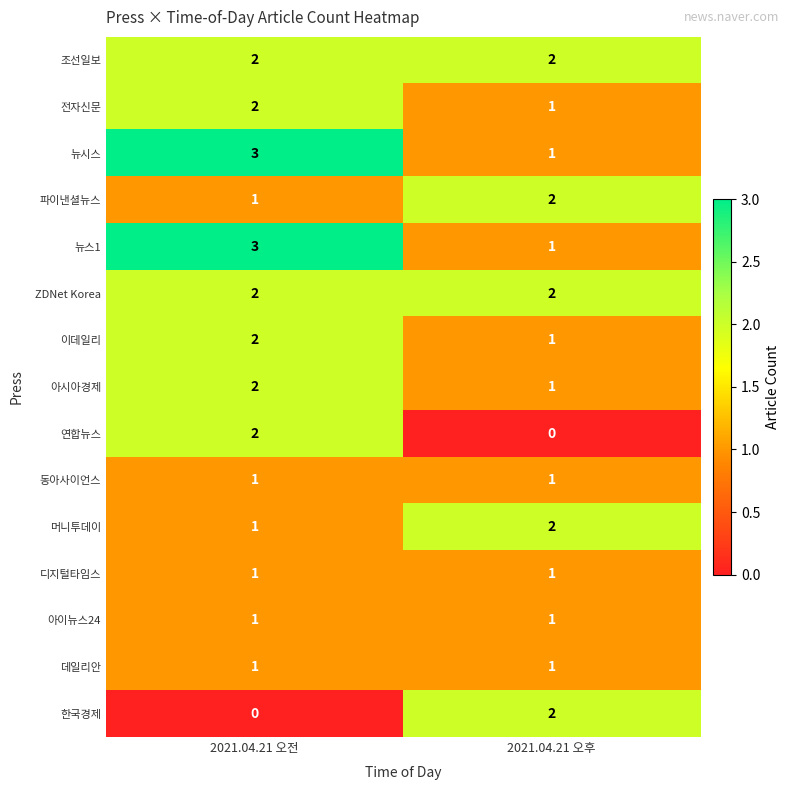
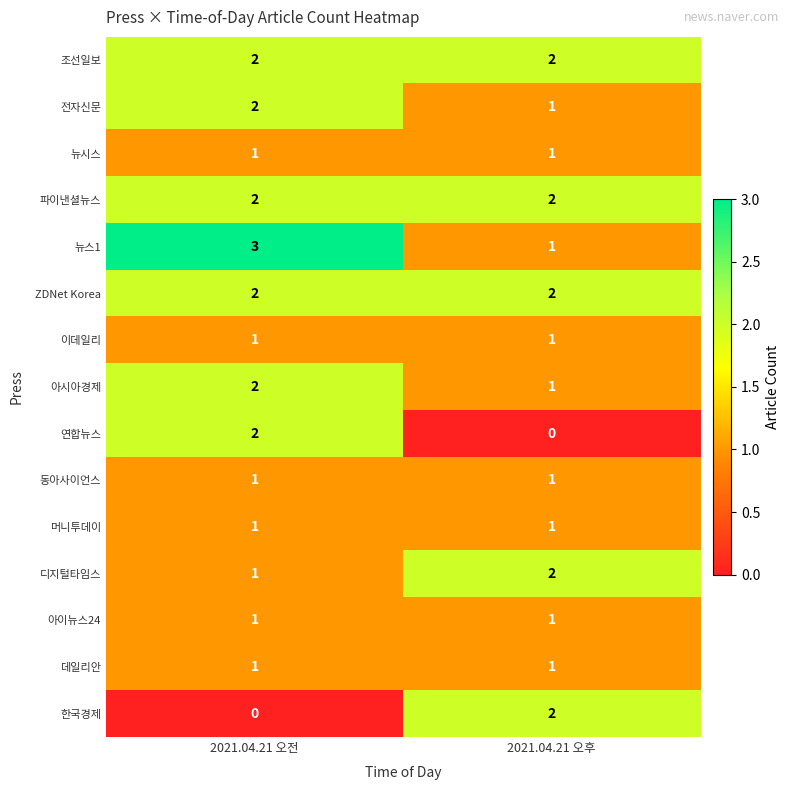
  {
    "조선일보": {
      "2021.04.21 오전": 2,
      "2021.04.21 오후": 2
    },
    "전자신문": {
      "2021.04.21 오전": 2,
      "2021.04.21 오후": 1
    },
    "뉴시스": {
-     "2021.04.21 오전": 3,
+     "2021.04.21 오전": 1,
      "2021.04.21 오후": 1
    },
    "파이낸셜뉴스": {
-     "2021.04.21 오전": 1,
+     "2021.04.21 오전": 2,
      "2021.04.21 오후": 2
    },
    "뉴스1": {
      "2021.04.21 오전": 3,
      "2021.04.21 오후": 1
    },
    "ZDNet Korea": {
      "2021.04.21 오전": 2,
      "2021.04.21 오후": 2
    },
    "이데일리": {
-     "2021.04.21 오전": 2,
+     "2021.04.21 오전": 1,
      "2021.04.21 오후": 1
    },
    "아시아경제": {
      "2021.04.21 오전": 2,
      "2021.04.21 오후": 1
    },
    "연합뉴스": {
      "2021.04.21 오전": 2,
      "2021.04.21 오후": 0
    },
    "동아사이언스": {
      "2021.04.21 오전": 1,
      "2021.04.21 오후": 1
    },
    "머니투데이": {
      "2021.04.21 오전": 1,
-     "2021.04.21 오후": 2
+     "2021.04.21 오후": 1
    },
    "디지털타임스": {
      "2021.04.21 오전": 1,
-     "2021.04.21 오후": 1
+     "2021.04.21 오후": 2
    },
    "아이뉴스24": {
      "2021.04.21 오전": 1,
      "2021.04.21 오후": 1
    },
    "데일리안": {
      "2021.04.21 오전": 1,
      "2021.04.21 오후": 1
    },
    "한국경제": {
      "2021.04.21 오전": 0,
      "2021.04.21 오후": 2
    }
  }
